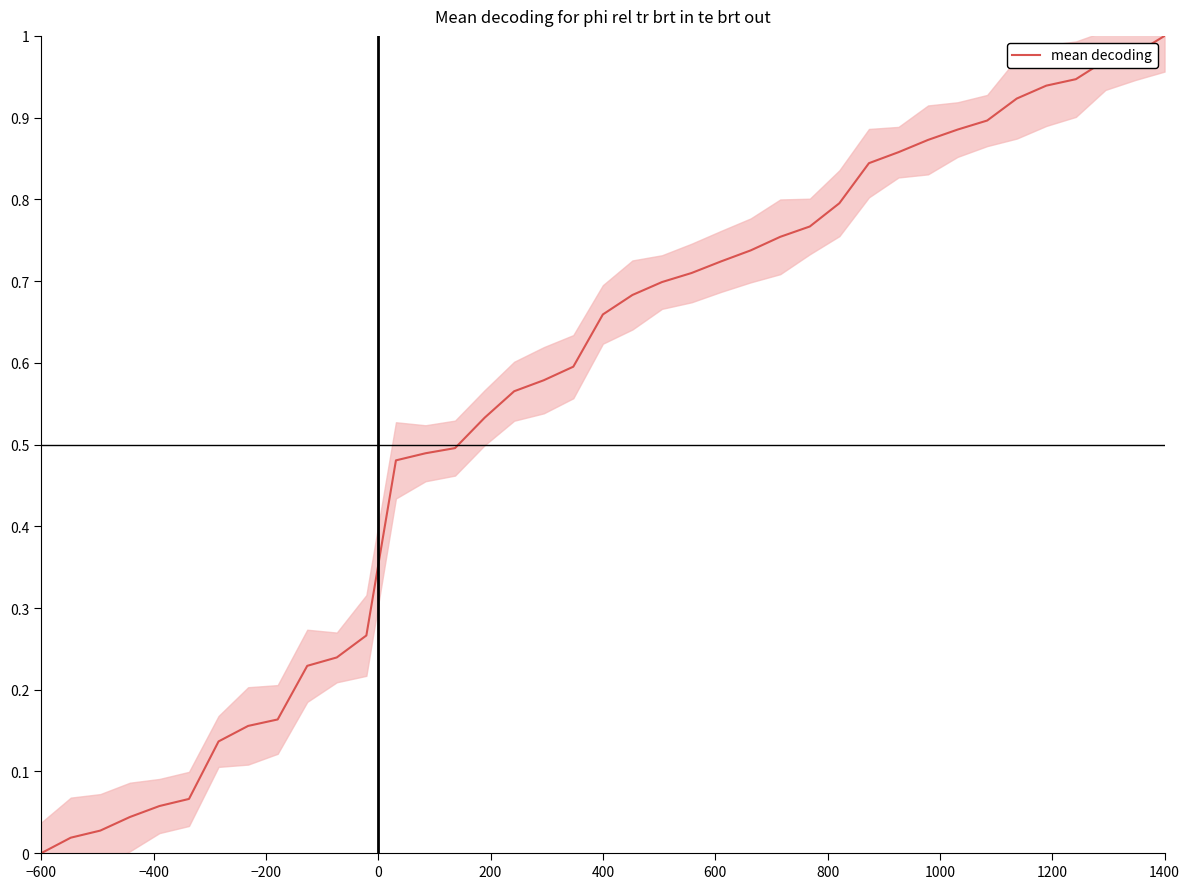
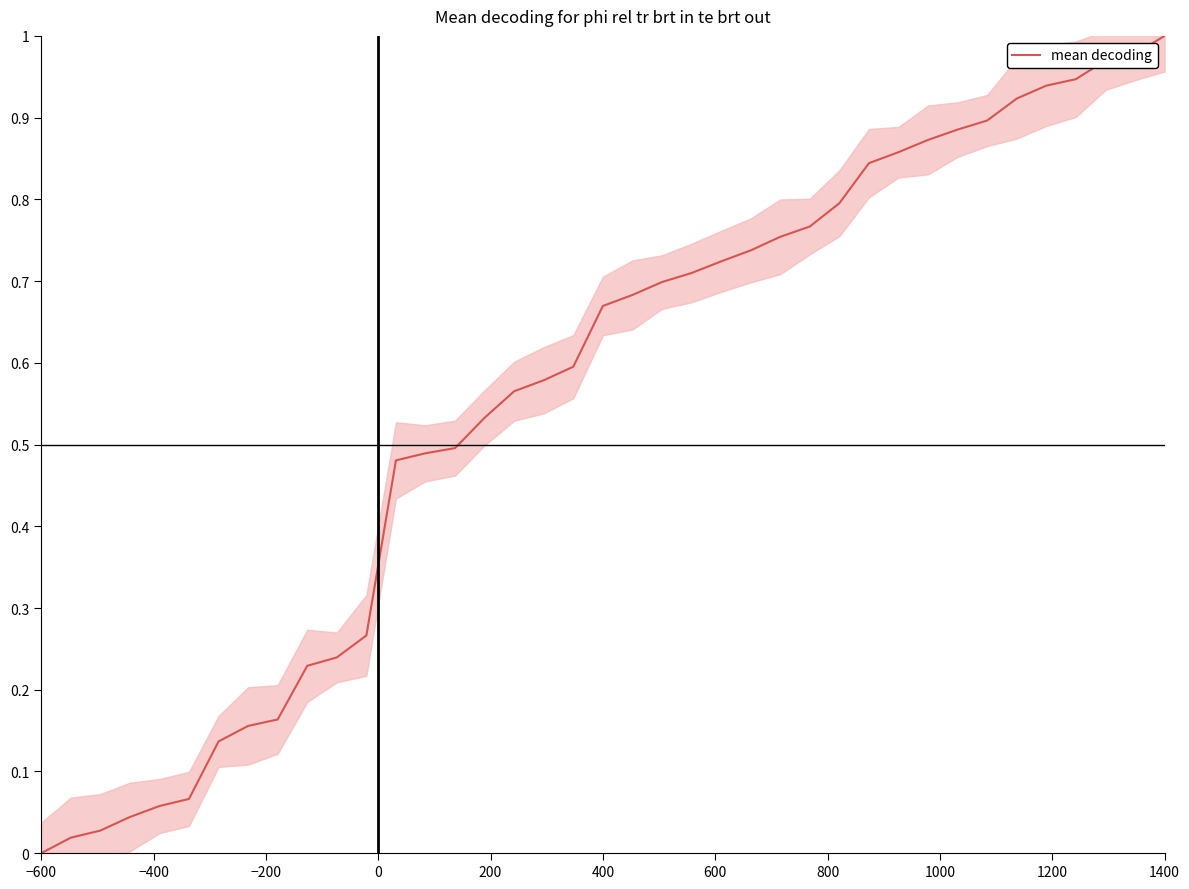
  {
    "mean decoding": {
      "−600": 0.00,
-     "400": 0.66,
+     "400": 0.67,
      "1400": 1.00
    }
  }
